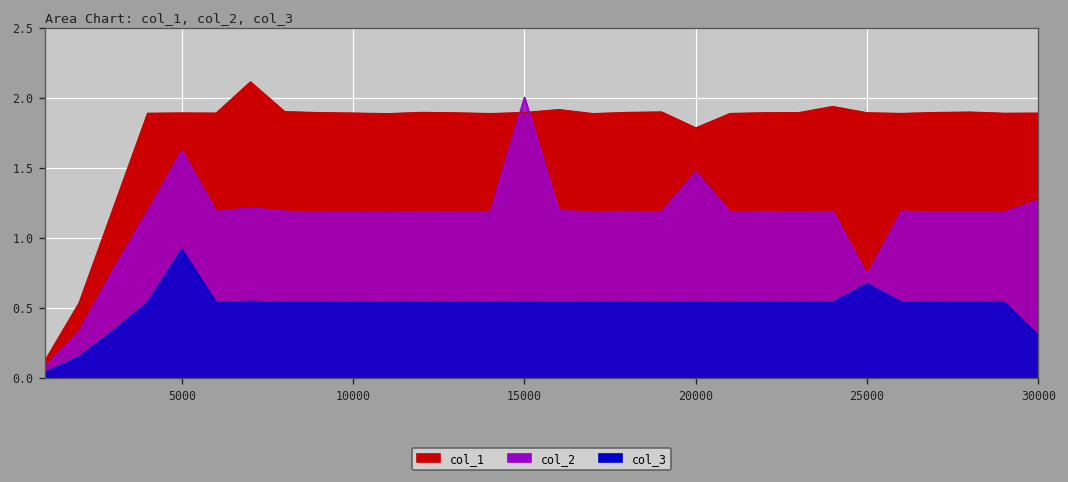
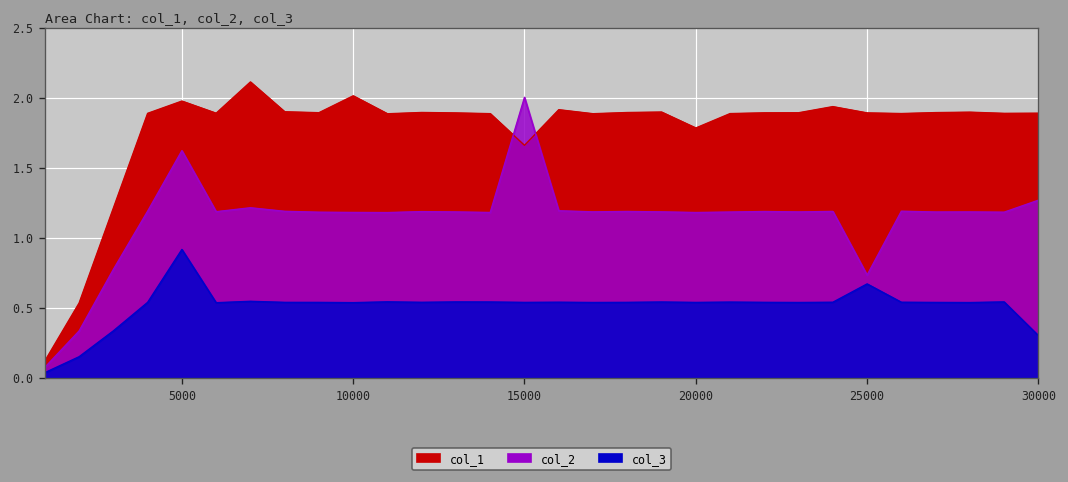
  {
    "col_1": {
-     "5000": 1.89,
-     "10000": 1.89,
-     "15000": 1.89,
+     "5000": 1.98,
+     "10000": 2.01,
+     "15000": 1.66,
      "20000": 1.78,
      "25000": 1.89,
      "30000": 1.89
    },
    "col_2": {
      "5000": 1.62,
      "10000": 1.18,
      "15000": 2.00,
-     "20000": 1.47,
+     "20000": 1.18,
      "25000": 0.73,
      "30000": 1.27
    },
    "col_3": {
      "5000": 0.92,
      "10000": 0.54,
      "15000": 0.54,
      "20000": 0.54,
      "25000": 0.67,
      "30000": 0.30
    }
  }
